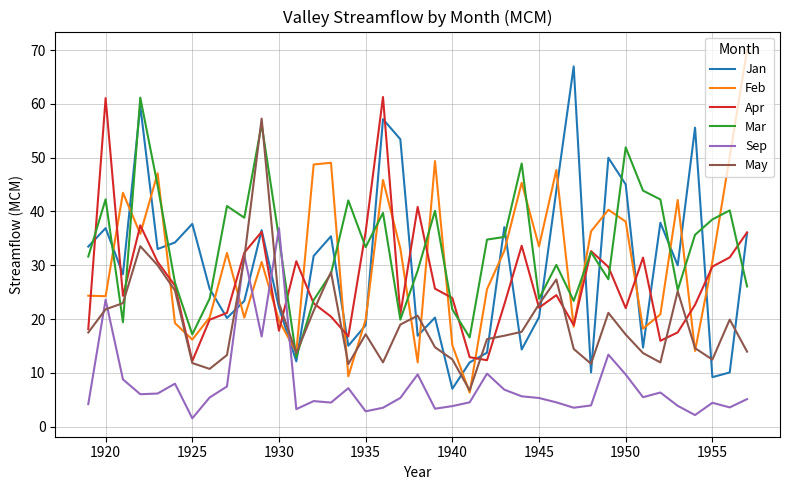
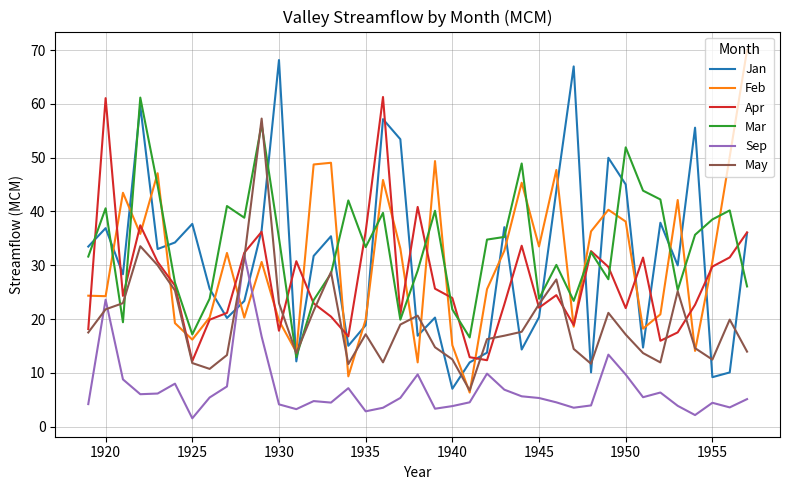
  {
    "Jan": {
      "1920": 37,
      "1925": 38,
-     "1930": 22,
+     "1930": 68,
      "1935": 19,
      "1940": 7,
      "1945": 20,
      "1950": 45,
      "1955": 9
    },
    "Feb": {
      "1920": 24,
      "1925": 16,
      "1930": 20,
      "1935": 20,
      "1940": 15,
      "1945": 33,
      "1950": 38,
      "1955": 31
    },
    "Apr": {
      "1920": 61,
      "1930": 18,
      "1935": 36,
      "1940": 24,
      "1945": 22,
      "1950": 22,
      "1955": 30
    },
    "Mar": {
-     "1920": 42,
+     "1920": 41,
      "1925": 17,
      "1930": 35,
      "1935": 33,
      "1940": 22,
      "1945": 24,
      "1950": 52,
      "1955": 39
    },
    "Sep": {
      "1920": 24,
      "1925": 2,
-     "1930": 37,
+     "1930": 4,
      "1935": 3,
      "1940": 4,
      "1945": 5,
      "1950": 10,
      "1955": 4
    },
    "May": {
      "1920": 22,
      "1930": 23,
      "1935": 17,
      "1940": 13,
      "1945": 23,
      "1950": 17,
      "1955": 12
    }
  }
